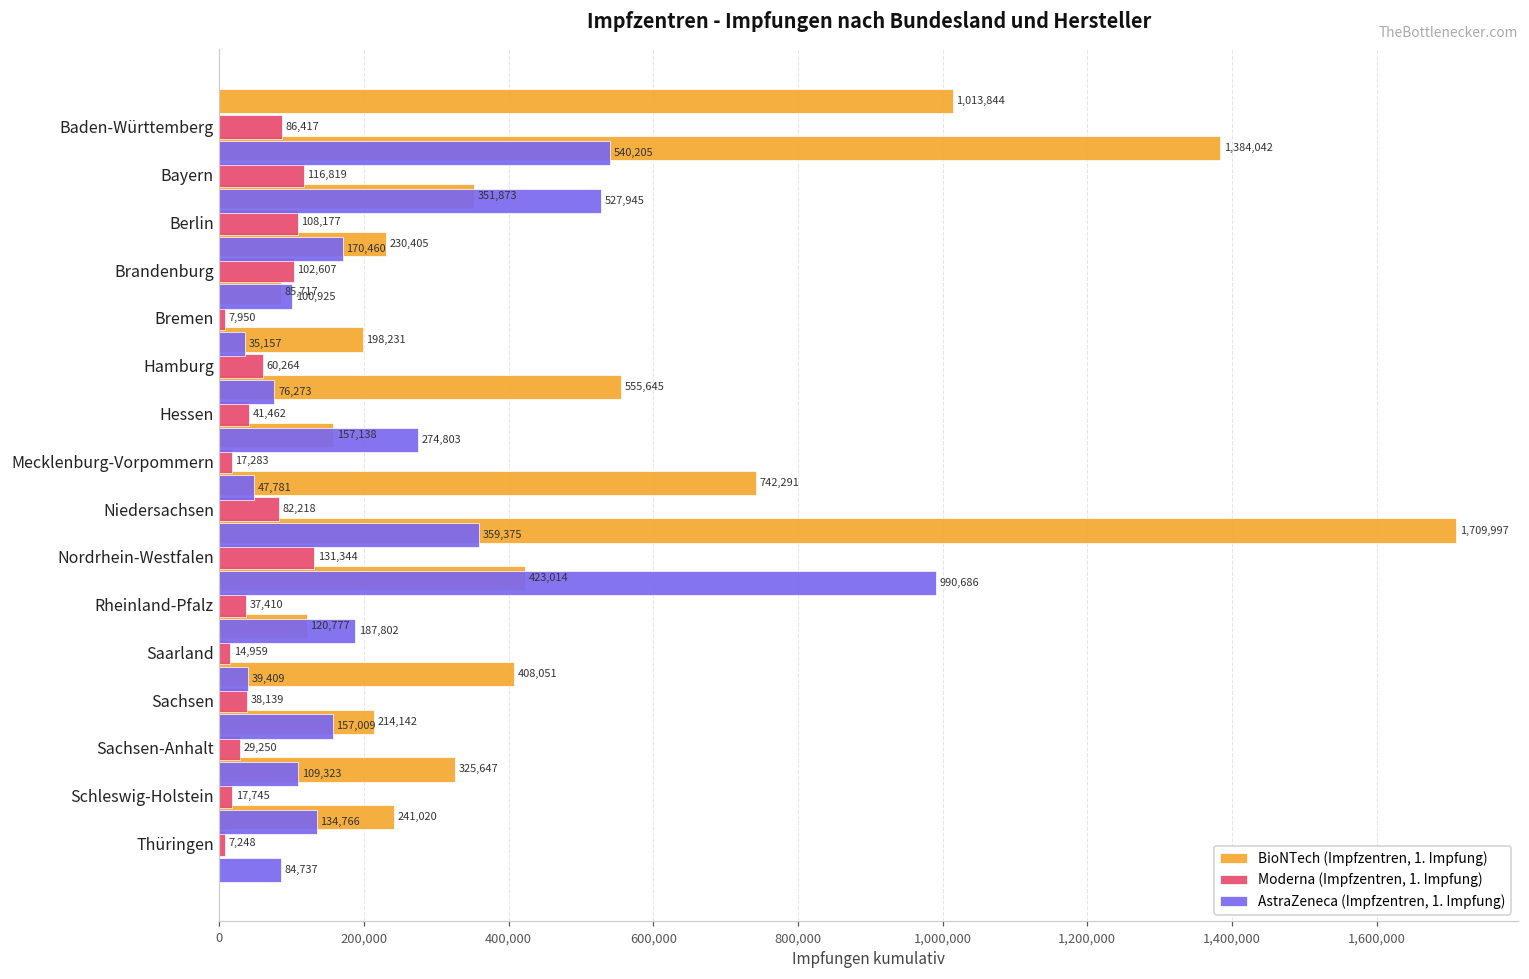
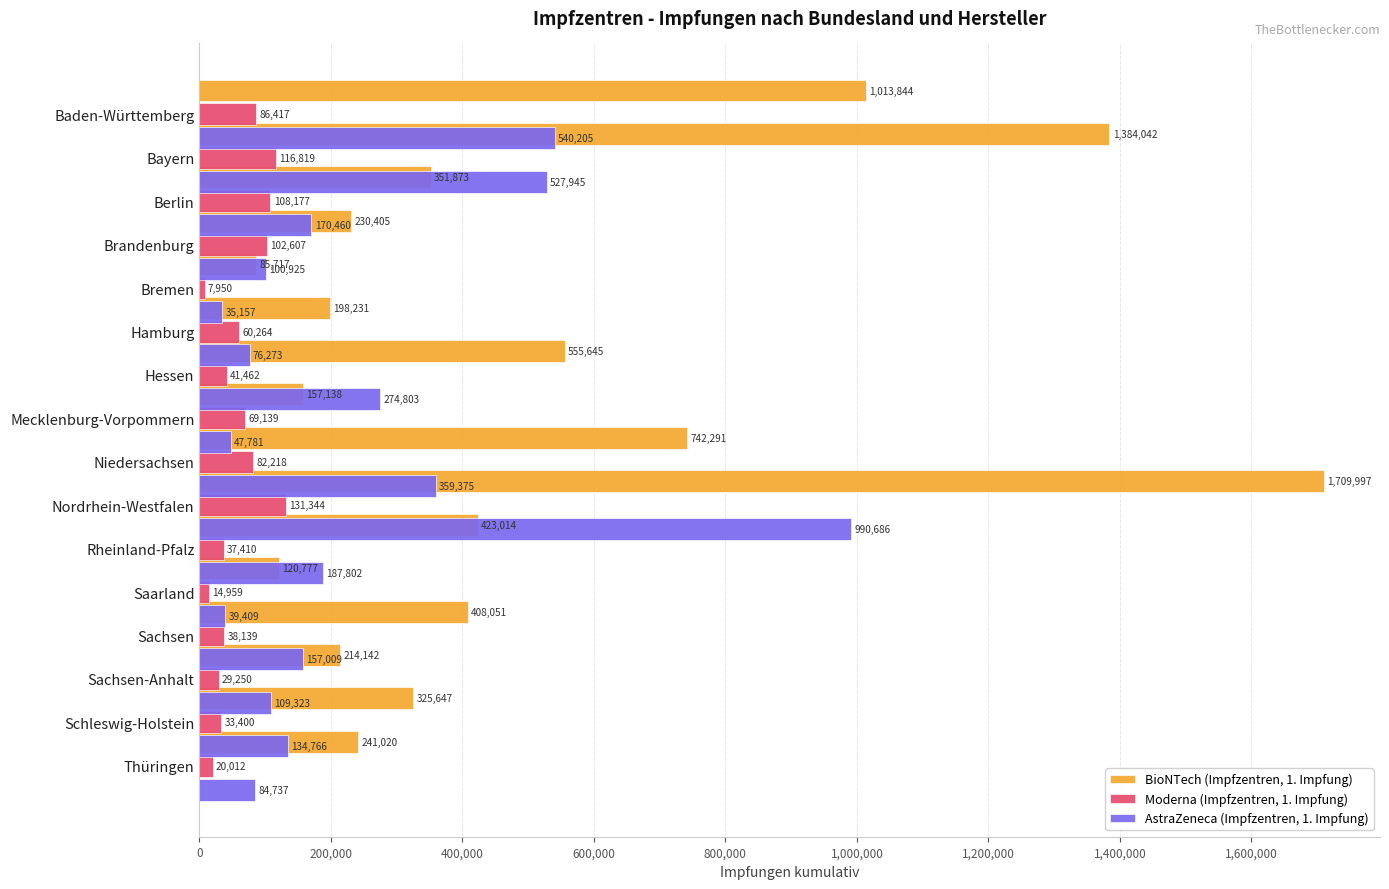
  {
    "Moderna (Impfzentren, 1. Impfung)": {
      "Baden-Württemberg": "86,417",
      "Bayern": "116,819",
      "Berlin": "108,177",
      "Brandenburg": "102,607",
      "Bremen": "7,950",
      "Hamburg": "60,264",
      "Hessen": "41,462",
-     "Mecklenburg-Vorpommern": "17,283",
+     "Mecklenburg-Vorpommern": "69,139",
      "Niedersachsen": "82,218",
      "Nordrhein-Westfalen": "131,344",
      "Rheinland-Pfalz": "37,410",
      "Saarland": "14,959",
      "Sachsen": "38,139",
      "Sachsen-Anhalt": "29,250",
-     "Schleswig-Holstein": "17,745",
-     "Thüringen": "7,248"
+     "Schleswig-Holstein": "33,400",
+     "Thüringen": "20,012"
    }
  }
